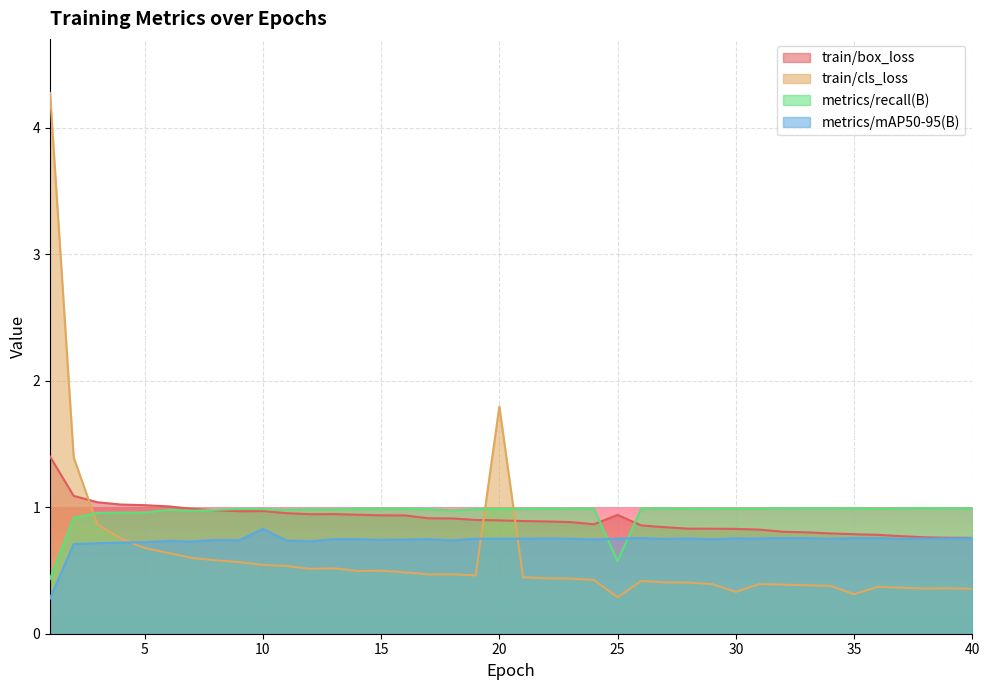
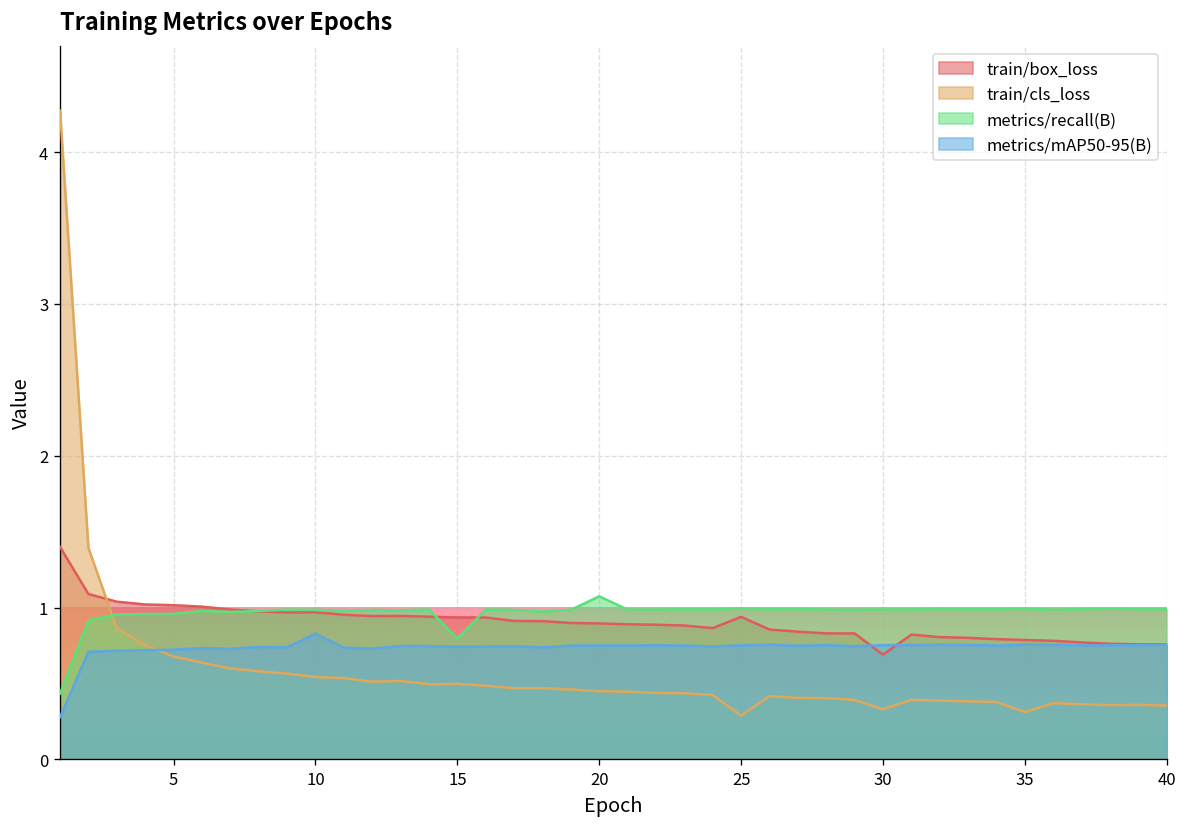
  {
    "train/box_loss": {
      "5": 1.02,
      "15": 0.94,
      "20": 0.90,
      "25": 0.94,
-     "30": 0.83,
+     "30": 0.69,
      "35": 0.79
    },
    "train/cls_loss": {
      "5": 0.68,
      "10": 0.54,
      "15": 0.50,
-     "20": 1.80,
+     "20": 0.45,
      "25": 0.29,
      "30": 0.33,
      "35": 0.31,
      "40": 0.35
    },
    "metrics/recall(B)": {
      "5": 0.96,
-     "15": 0.99,
-     "20": 0.99,
-     "25": 0.57,
+     "15": 0.79,
+     "20": 1.07,
+     "25": 0.99,
      "30": 0.99,
      "35": 0.99,
      "40": 0.99
    },
    "metrics/mAP50-95(B)": {
      "5": 0.72,
      "10": 0.83,
      "15": 0.74,
      "20": 0.75,
      "25": 0.75,
      "30": 0.75,
      "35": 0.76
    }
  }
